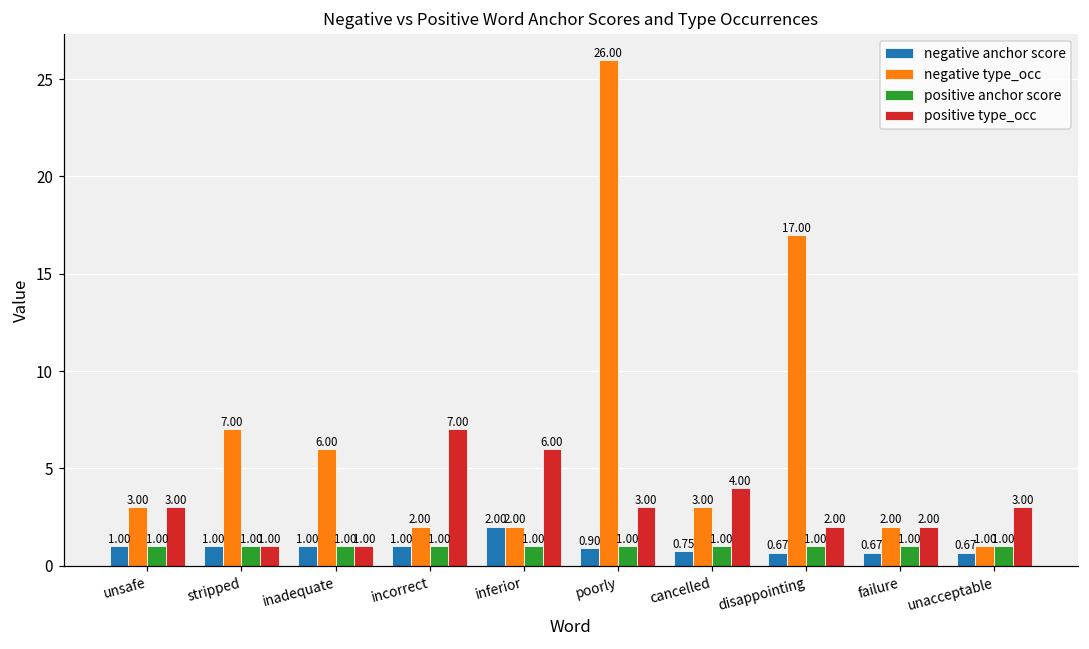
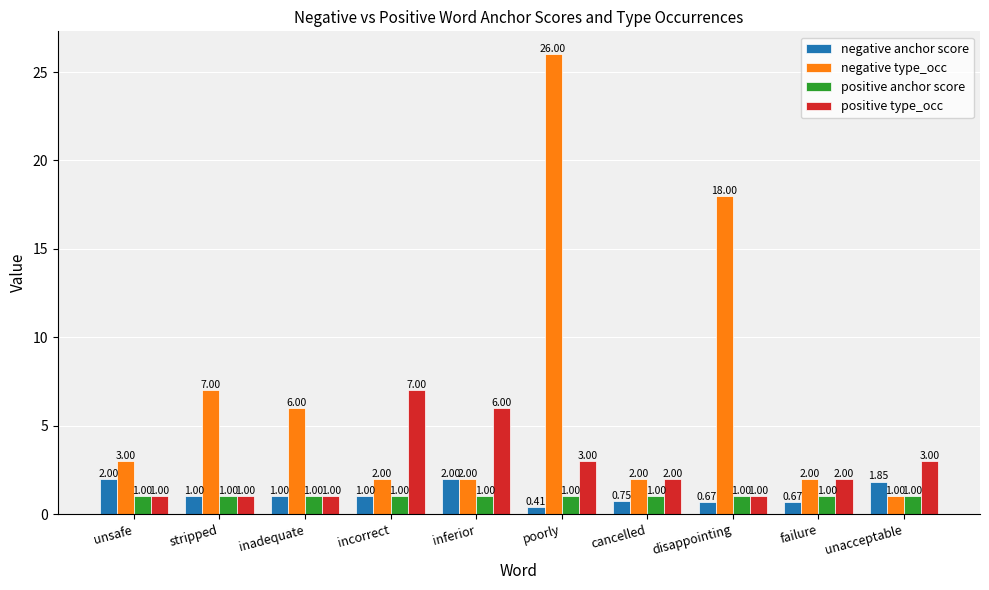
  {
    "negative anchor score": {
-     "unsafe": 1.00,
+     "unsafe": 2.00,
      "stripped": 1.00,
      "inadequate": 1.00,
      "incorrect": 1.00,
-     "poorly": 0.90,
+     "poorly": 0.41,
      "cancelled": 0.75,
      "disappointing": 0.67,
      "failure": 0.67,
-     "unacceptable": 0.67
+     "unacceptable": 1.85
    },
    "negative type_occ": {
      "unsafe": 3.00,
      "stripped": 7.00,
      "inadequate": 6.00,
      "incorrect": 2.00,
      "poorly": 26.00,
-     "cancelled": 3.00,
-     "disappointing": 17.00,
+     "cancelled": 2.00,
+     "disappointing": 18.00,
      "failure": 2.00,
      "unacceptable": 1.00
    },
    "positive anchor score": {
      "unsafe": 1.00,
      "stripped": 1.00,
      "inadequate": 1.00,
      "incorrect": 1.00,
      "inferior": 1.00,
      "poorly": 1.00,
      "cancelled": 1.00,
      "disappointing": 1.00,
      "failure": 1.00,
      "unacceptable": 1.00
    },
    "positive type_occ": {
-     "unsafe": 3.00,
+     "unsafe": 1.00,
      "stripped": 1.00,
      "inadequate": 1.00,
      "incorrect": 7.00,
      "inferior": 6.00,
      "poorly": 3.00,
-     "cancelled": 4.00,
-     "disappointing": 2.00,
+     "cancelled": 2.00,
+     "disappointing": 1.00,
      "failure": 2.00,
      "unacceptable": 3.00
    }
  }
